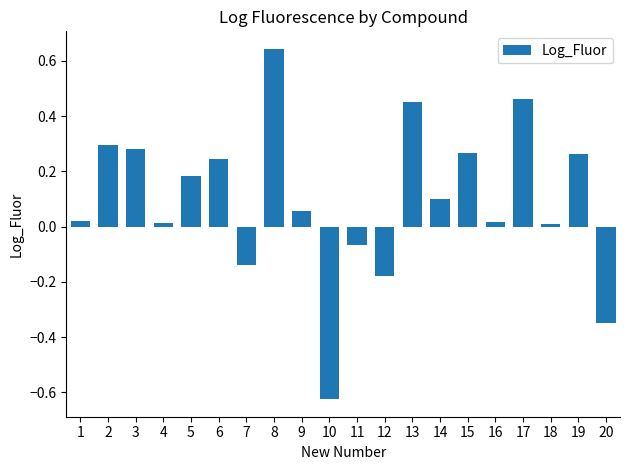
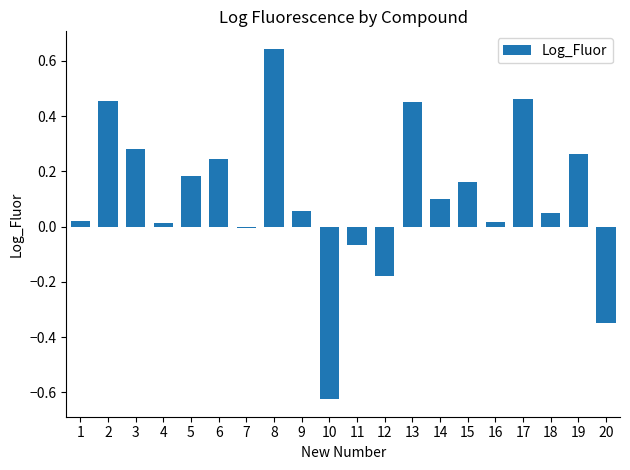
  {
    "1": 0.02,
-   "2": 0.30,
+   "2": 0.46,
    "3": 0.28,
    "4": 0.01,
    "5": 0.18,
    "6": 0.25,
-   "7": -0.14,
+   "7": 0.00,
    "8": 0.64,
    "9": 0.06,
    "10": -0.62,
    "11": -0.07,
    "12": -0.18,
    "13": 0.45,
    "14": 0.10,
-   "15": 0.26,
+   "15": 0.16,
    "16": 0.02,
    "17": 0.46,
-   "18": 0.01,
+   "18": 0.05,
    "19": 0.26,
    "20": -0.35
  }
